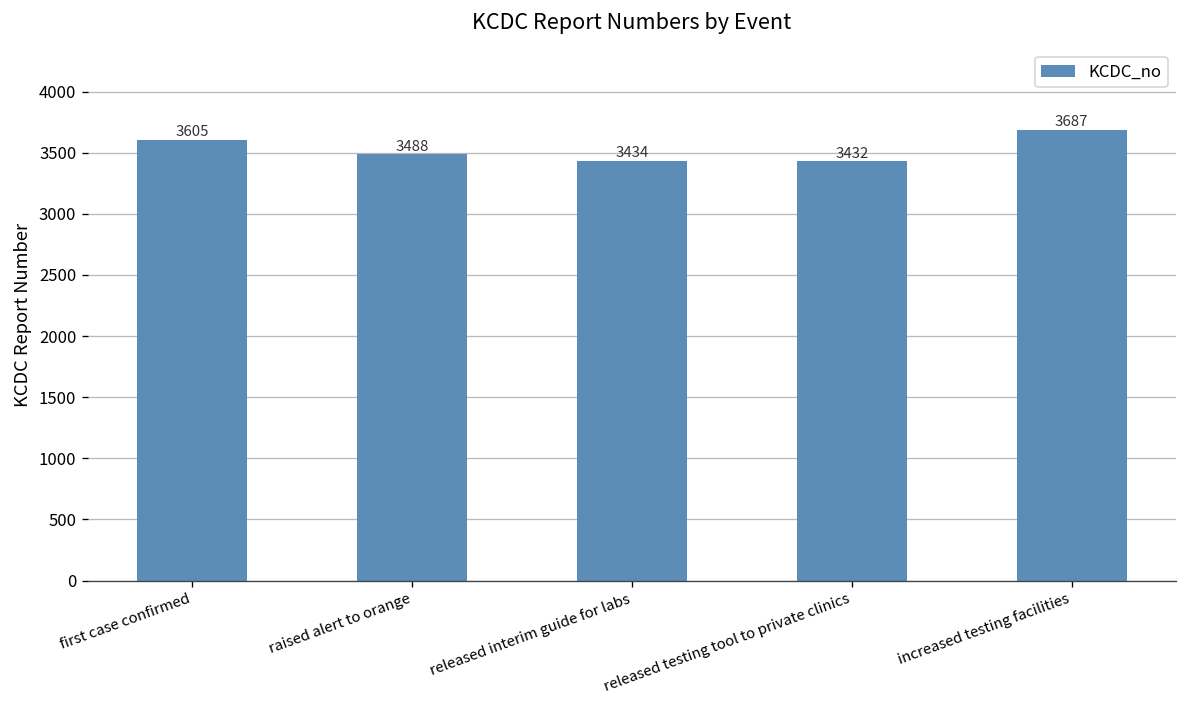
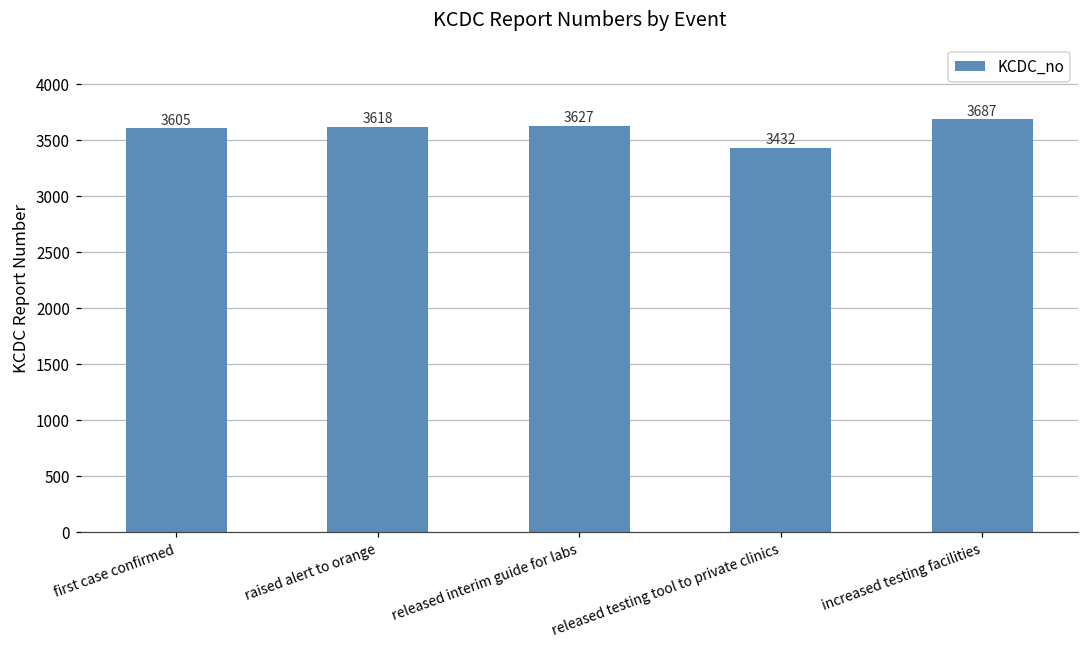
  {
    "first case confirmed": 3605,
-   "raised alert to orange": 3488,
-   "released interim guide for labs": 3434,
+   "raised alert to orange": 3618,
+   "released interim guide for labs": 3627,
    "released testing tool to private clinics": 3432,
    "increased testing facilities": 3687
  }
